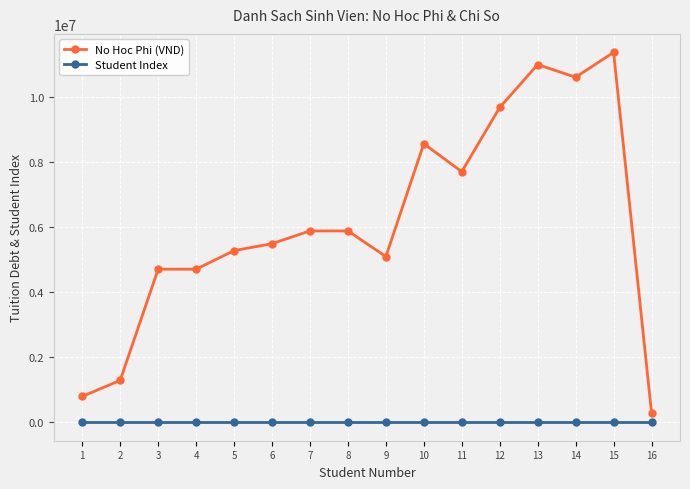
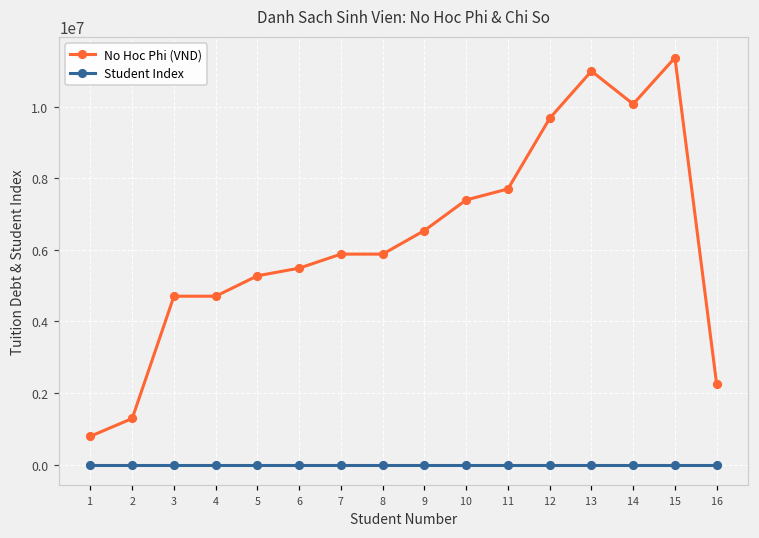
  {
    "No Hoc Phi (VND)": {
      "1": 800000,
      "2": 1300000,
      "3": 4700000,
      "4": 4700000,
      "5": 5300000,
      "6": 5500000,
      "7": 5900000,
      "8": 5900000,
-     "9": 5100000,
-     "10": 8600000,
+     "9": 6500000,
+     "10": 7400000,
      "11": 7700000,
      "12": 9700000,
      "13": 11000000,
-     "14": 10600000,
+     "14": 10100000,
      "15": 11400000,
-     "16": 300000
+     "16": 2200000
    },
    "Student Index": {
      "1": 0,
      "2": 0,
      "3": 0,
      "4": 0,
      "5": 0,
      "6": 0,
      "7": 0,
      "8": 0,
      "9": 0,
      "10": 0,
      "11": 0,
      "12": 0,
      "13": 0,
      "14": 0,
      "15": 0,
      "16": 0
    }
  }
